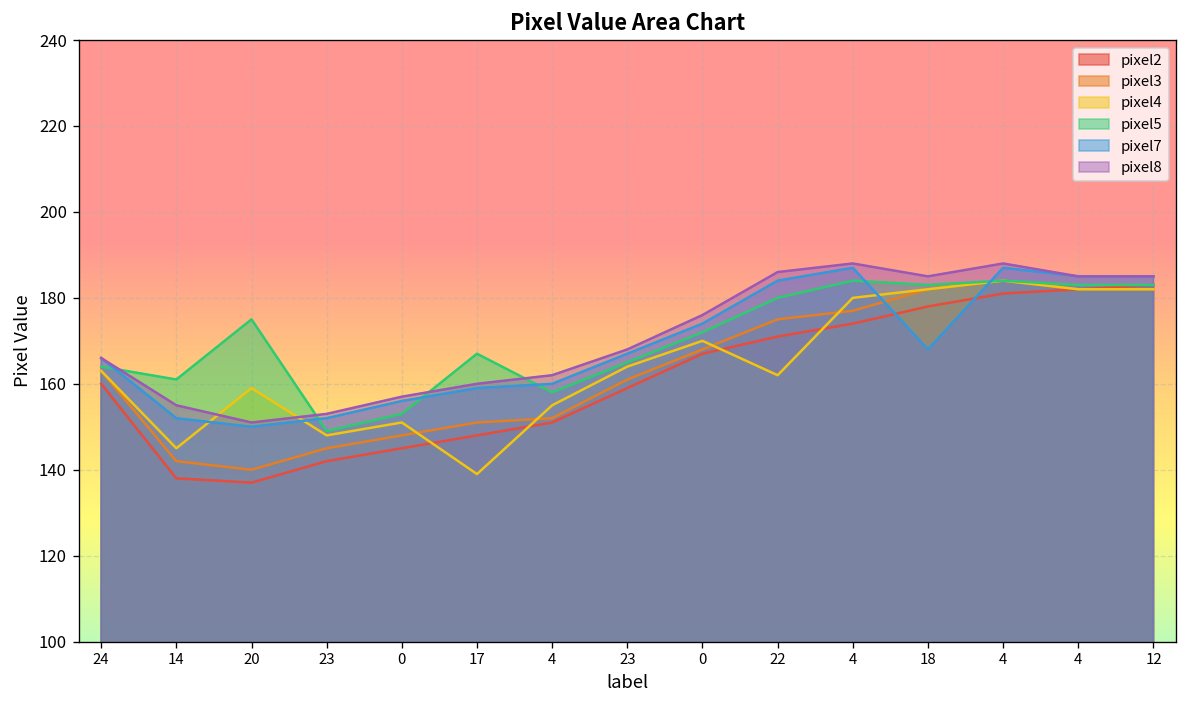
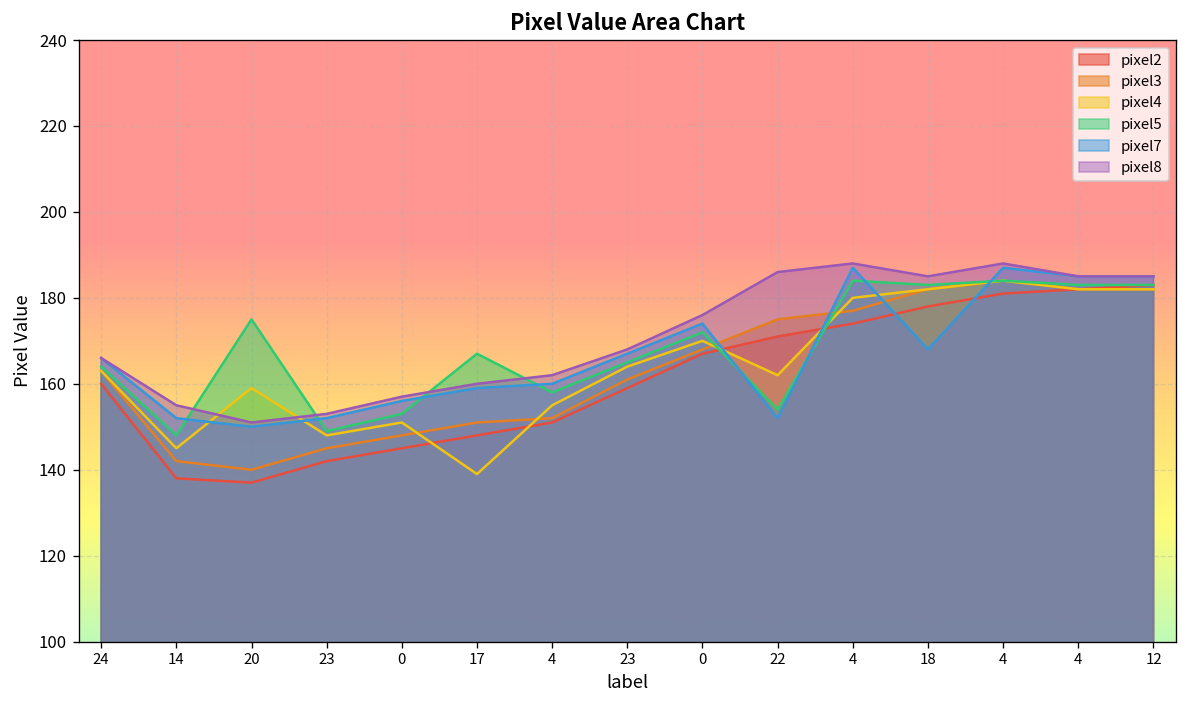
  {
    "pixel4": {
      "14": 145,
      "20": 159,
      "17": 139,
      "22": 162
    },
    "pixel5": {
      "24": 164,
-     "14": 161,
+     "14": 148,
      "20": 175,
      "17": 167,
-     "22": 180,
+     "22": 154,
      "18": 183
    },
    "pixel7": {
      "14": 152,
      "20": 150,
      "17": 159,
-     "22": 184,
+     "22": 152,
      "18": 168
    },
    "pixel8": {
      "14": 155,
      "20": 151,
      "17": 160,
      "22": 186,
      "18": 185
    }
  }
